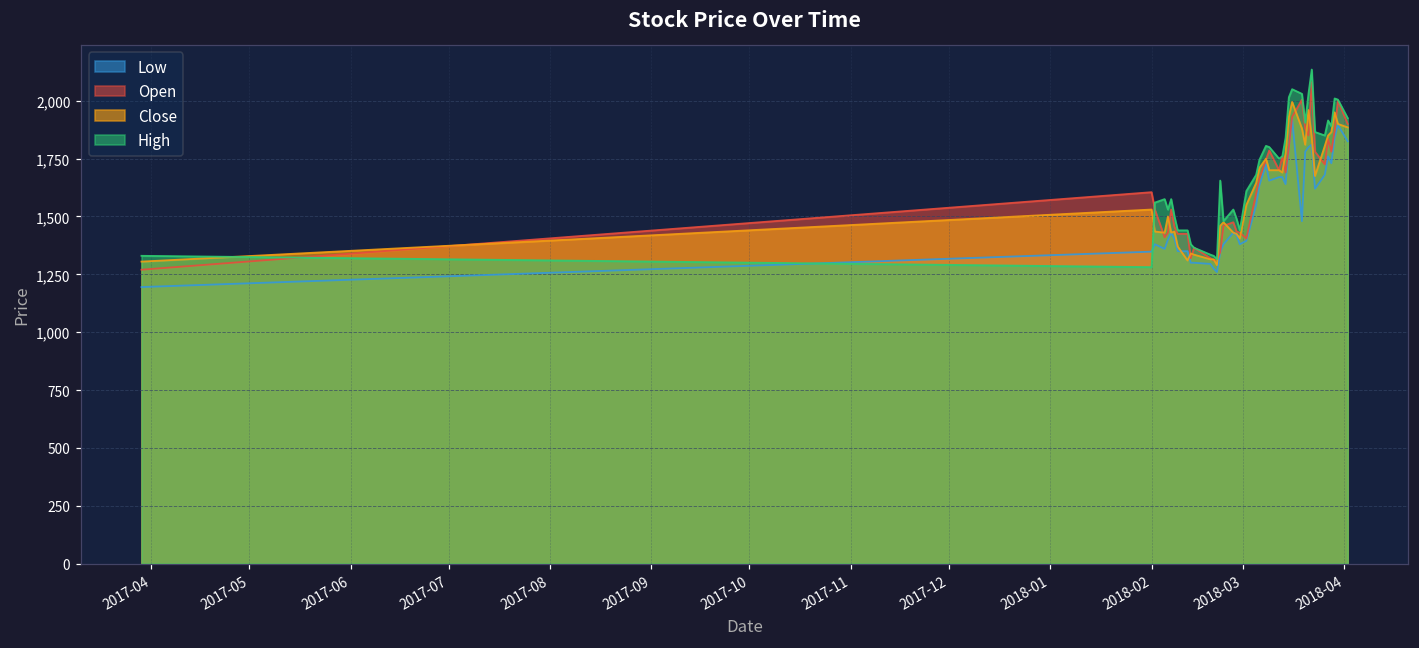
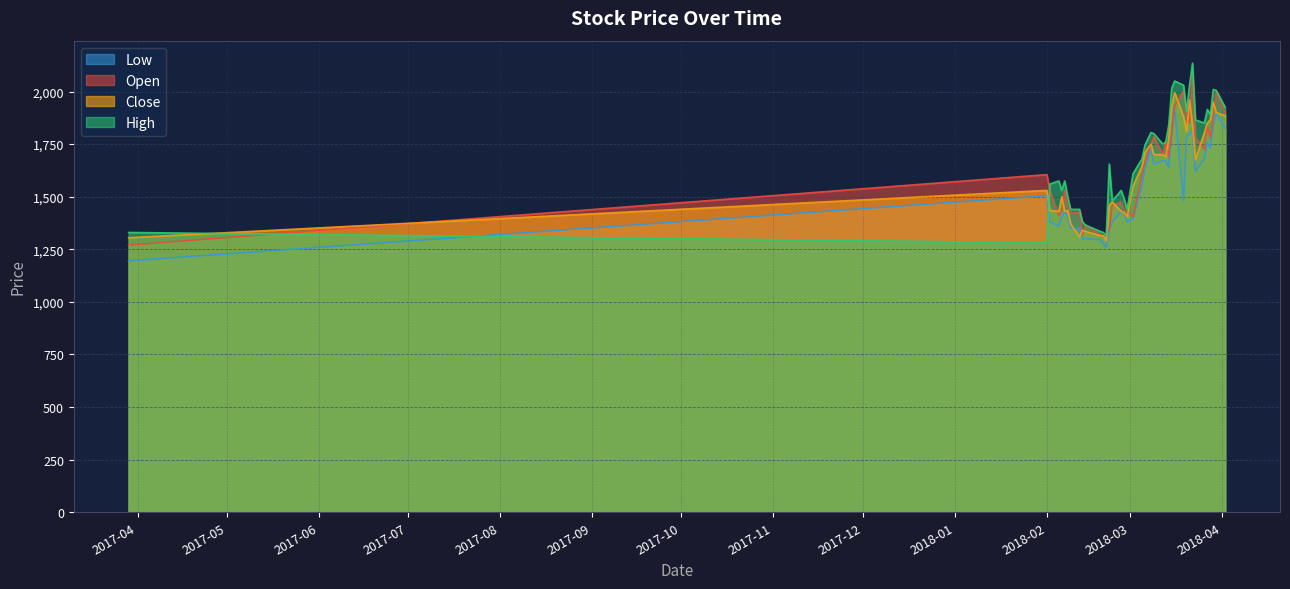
  {
    "Low": {
-     "2018-02": "1,350"
+     "2018-02": "1,510"
    },
    "Open": {
      "2018-02": "1,610"
    },
    "Close": {
      "2018-02": "1,530"
    },
    "High": {
      "2018-02": "1,280"
    }
  }
